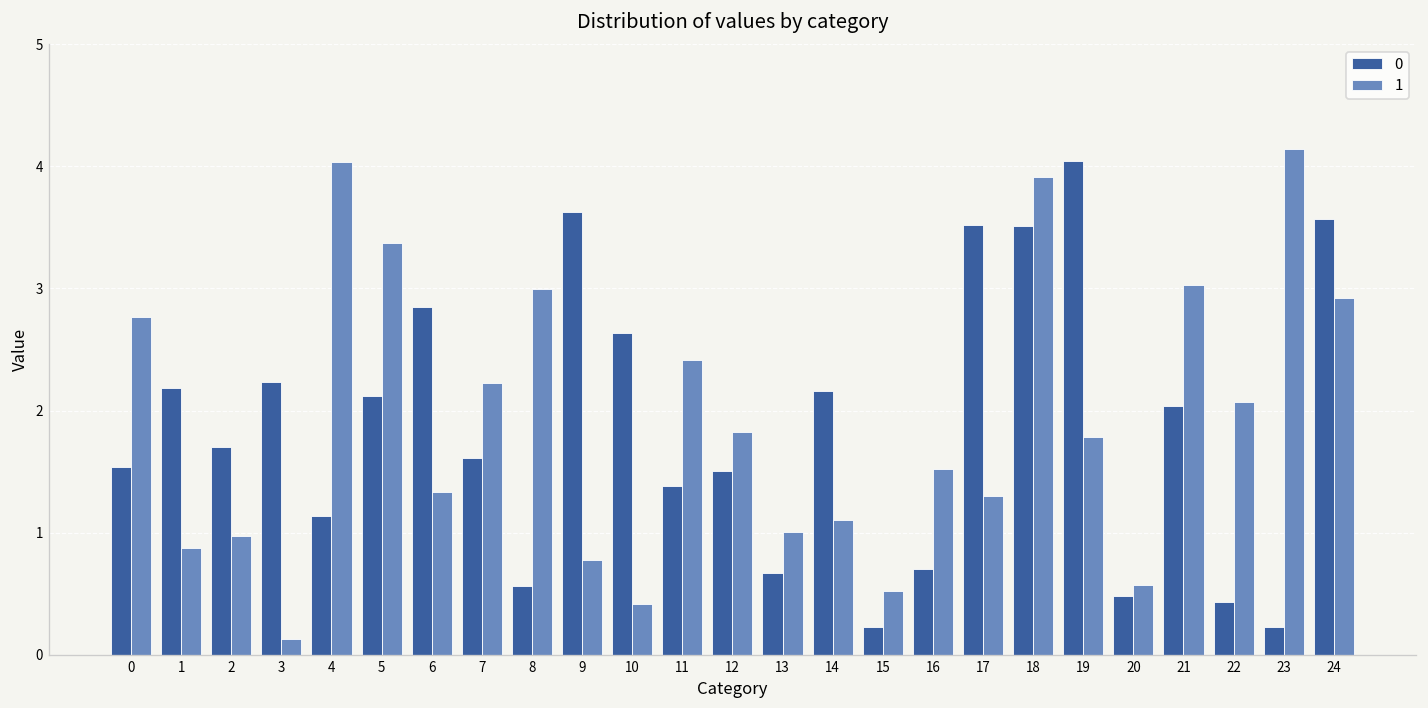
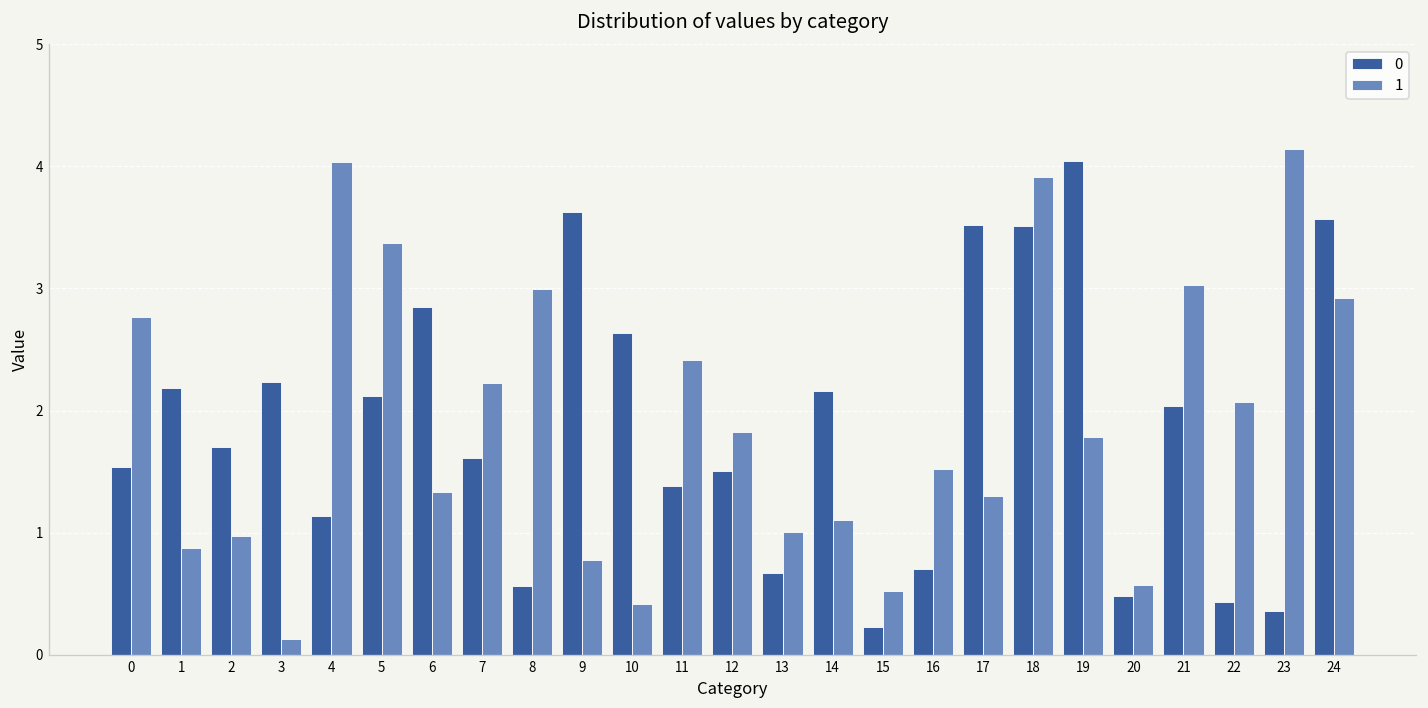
  {
    "0": {
      "0": 1.54,
      "1": 2.19,
      "2": 1.70,
      "3": 2.24,
      "4": 1.13,
      "5": 2.12,
      "6": 2.85,
      "7": 1.61,
      "8": 0.57,
      "9": 3.63,
      "10": 2.63,
      "11": 1.38,
      "12": 1.50,
      "13": 0.67,
      "14": 2.16,
      "15": 0.22,
      "16": 0.70,
      "17": 3.52,
      "18": 3.51,
      "19": 4.04,
      "20": 0.48,
      "21": 2.03,
      "22": 0.43,
-     "23": 0.23,
+     "23": 0.36,
      "24": 3.57
    },
    "1": {
      "0": 2.76,
      "1": 0.87,
      "2": 0.97,
      "3": 0.13,
      "4": 4.04,
      "5": 3.37,
      "6": 1.33,
      "7": 2.22,
      "8": 3.00,
      "9": 0.78,
      "10": 0.42,
      "11": 2.42,
      "12": 1.83,
      "13": 1.00,
      "14": 1.10,
      "15": 0.52,
      "16": 1.52,
      "17": 1.30,
      "18": 3.92,
      "19": 1.78,
      "20": 0.57,
      "21": 3.03,
      "22": 2.07,
      "23": 4.14,
      "24": 2.92
    }
  }
